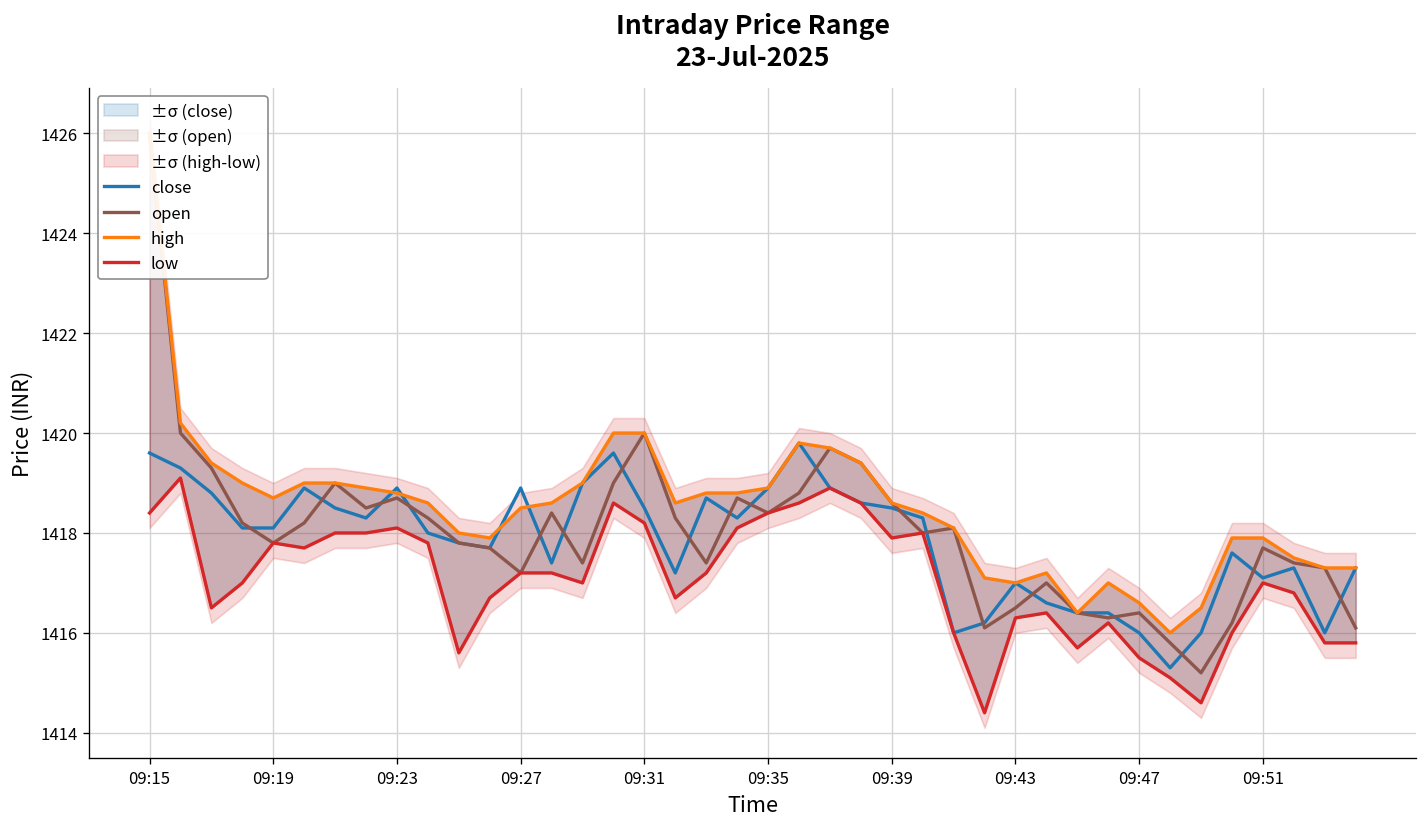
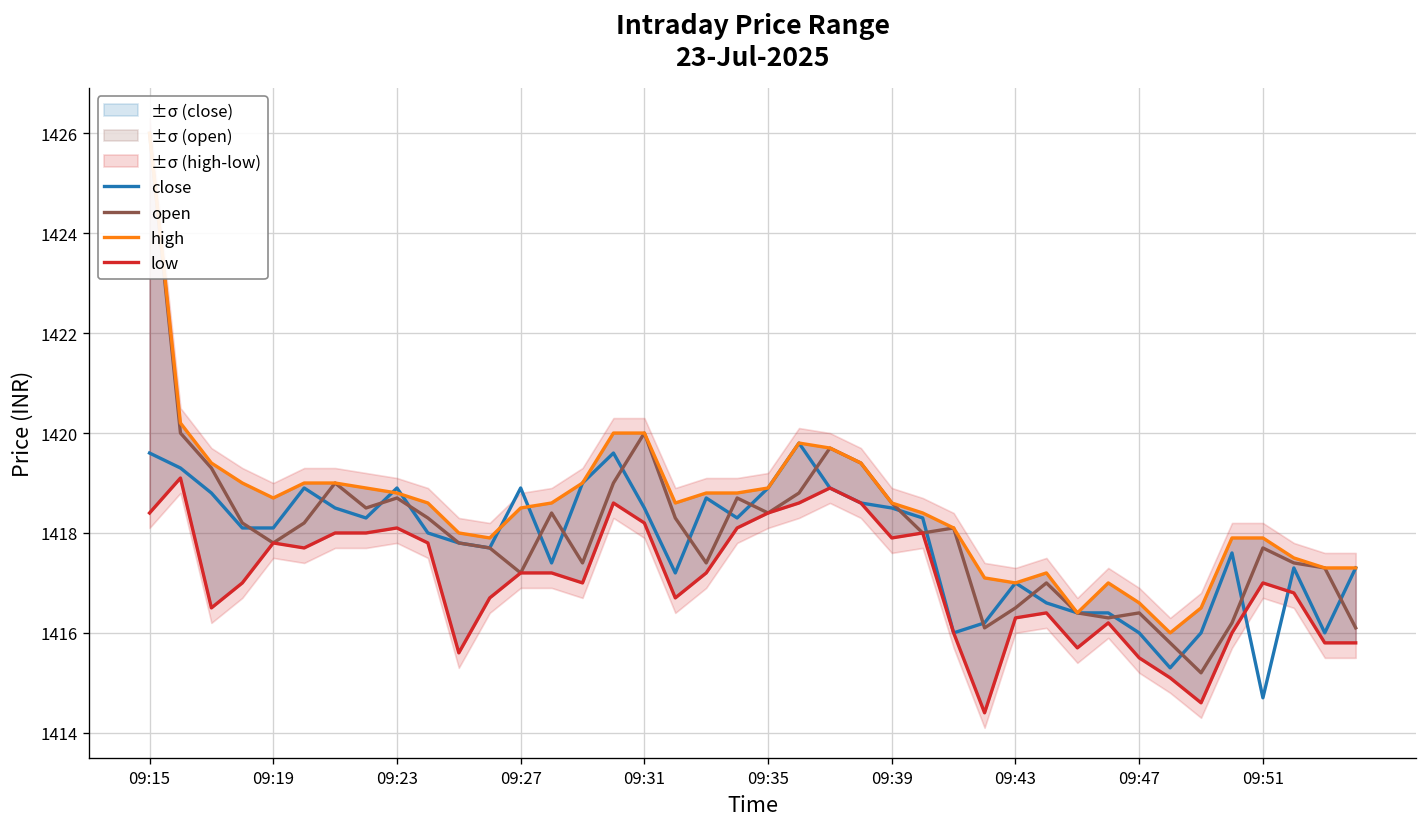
  {
    "close": {
      "09:15": 1419.6,
      "09:19": 1418.1,
      "09:23": 1418.9,
      "09:27": 1418.9,
      "09:31": 1418.5,
      "09:39": 1418.5,
      "09:47": 1416.0,
-     "09:51": 1417.1
+     "09:51": 1414.7
    }
  }
